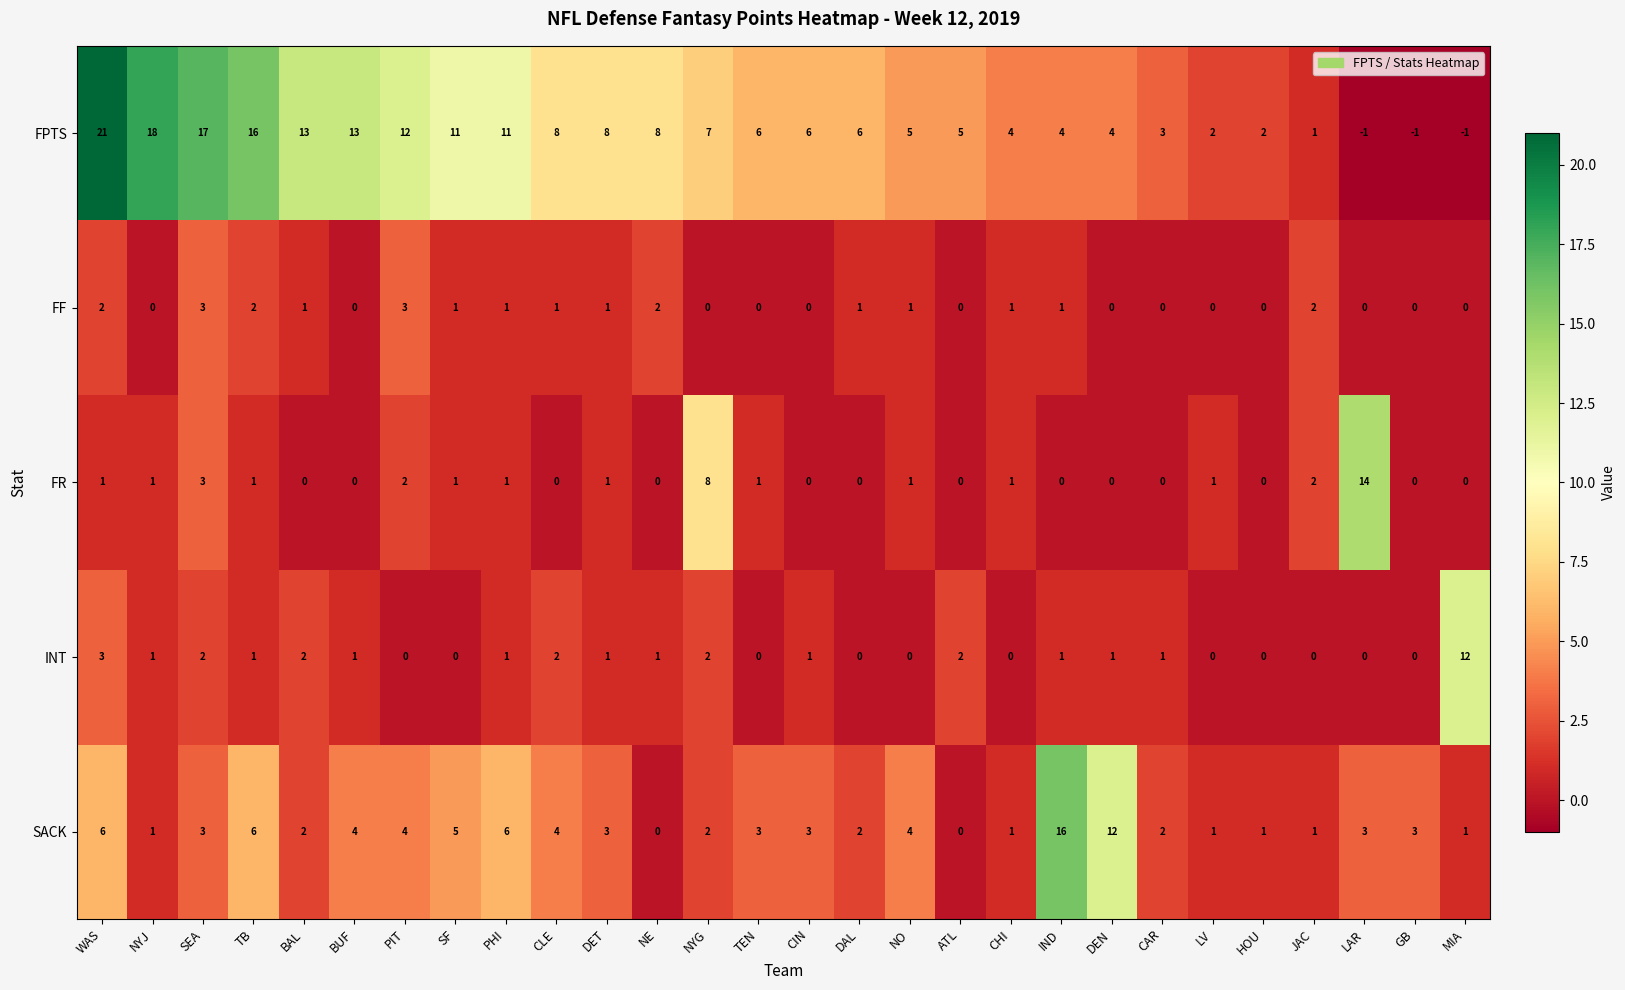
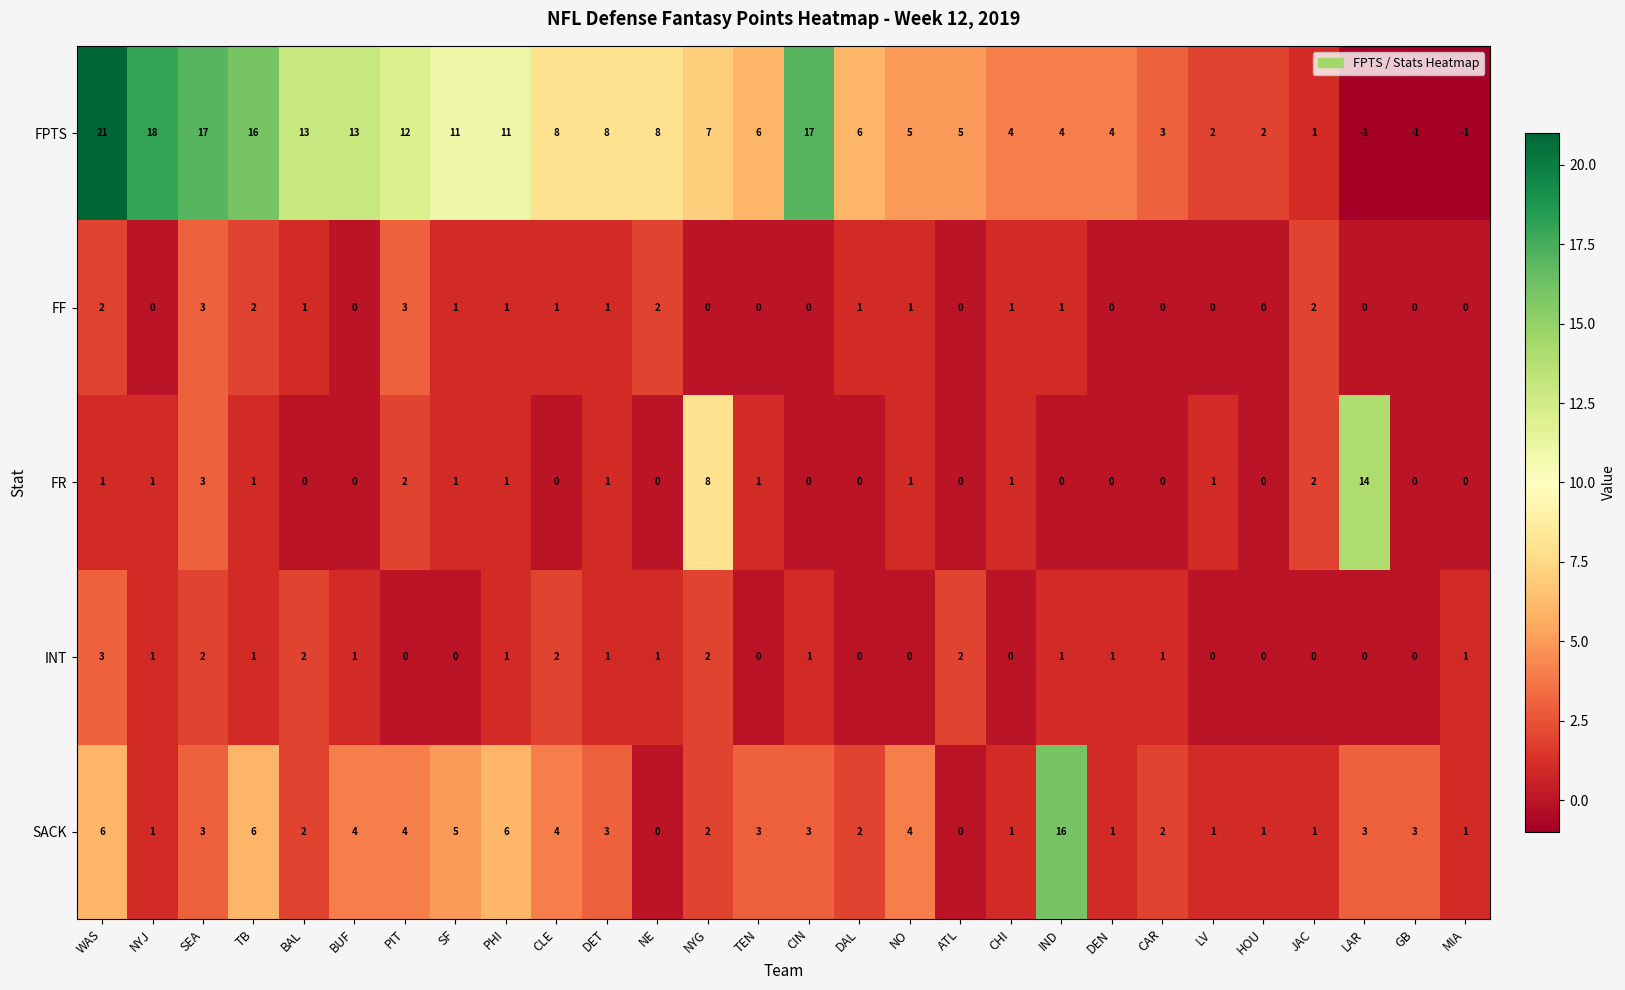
  {
    "FPTS": {
      "WAS": 21,
      "NYJ": 18,
      "SEA": 17,
      "TB": 16,
      "BAL": 13,
      "BUF": 13,
      "PIT": 12,
      "SF": 11,
      "PHI": 11,
      "CLE": 8,
      "DET": 8,
      "NE": 8,
      "NYG": 7,
      "TEN": 6,
-     "CIN": 6,
+     "CIN": 17,
      "DAL": 6,
      "NO": 5,
      "ATL": 5,
      "CHI": 4,
      "IND": 4,
      "DEN": 4,
      "CAR": 3,
      "LV": 2,
      "HOU": 2,
      "JAC": 1,
      "LAR": -1,
      "GB": -1,
      "MIA": -1
    },
    "FF": {
      "WAS": 2,
      "NYJ": 0,
      "SEA": 3,
      "TB": 2,
      "BAL": 1,
      "BUF": 0,
      "PIT": 3,
      "SF": 1,
      "PHI": 1,
      "CLE": 1,
      "DET": 1,
      "NE": 2,
      "NYG": 0,
      "TEN": 0,
      "CIN": 0,
      "DAL": 1,
      "NO": 1,
      "ATL": 0,
      "CHI": 1,
      "IND": 1,
      "DEN": 0,
      "CAR": 0,
      "LV": 0,
      "HOU": 0,
      "JAC": 2,
      "LAR": 0,
      "GB": 0,
      "MIA": 0
    },
    "FR": {
      "WAS": 1,
      "NYJ": 1,
      "SEA": 3,
      "TB": 1,
      "BAL": 0,
      "BUF": 0,
      "PIT": 2,
      "SF": 1,
      "PHI": 1,
      "CLE": 0,
      "DET": 1,
      "NE": 0,
      "NYG": 8,
      "TEN": 1,
      "CIN": 0,
      "DAL": 0,
      "NO": 1,
      "ATL": 0,
      "CHI": 1,
      "IND": 0,
      "DEN": 0,
      "CAR": 0,
      "LV": 1,
      "HOU": 0,
      "JAC": 2,
      "LAR": 14,
      "GB": 0,
      "MIA": 0
    },
    "INT": {
      "WAS": 3,
      "NYJ": 1,
      "SEA": 2,
      "TB": 1,
      "BAL": 2,
      "BUF": 1,
      "PIT": 0,
      "SF": 0,
      "PHI": 1,
      "CLE": 2,
      "DET": 1,
      "NE": 1,
      "NYG": 2,
      "TEN": 0,
      "CIN": 1,
      "DAL": 0,
      "NO": 0,
      "ATL": 2,
      "CHI": 0,
      "IND": 1,
      "DEN": 1,
      "CAR": 1,
      "LV": 0,
      "HOU": 0,
      "JAC": 0,
      "LAR": 0,
      "GB": 0,
-     "MIA": 12
+     "MIA": 1
    },
    "SACK": {
      "WAS": 6,
      "NYJ": 1,
      "SEA": 3,
      "TB": 6,
      "BAL": 2,
      "BUF": 4,
      "PIT": 4,
      "SF": 5,
      "PHI": 6,
      "CLE": 4,
      "DET": 3,
      "NE": 0,
      "NYG": 2,
      "TEN": 3,
      "CIN": 3,
      "DAL": 2,
      "NO": 4,
      "ATL": 0,
      "CHI": 1,
      "IND": 16,
-     "DEN": 12,
+     "DEN": 1,
      "CAR": 2,
      "LV": 1,
      "HOU": 1,
      "JAC": 1,
      "LAR": 3,
      "GB": 3,
      "MIA": 1
    }
  }
